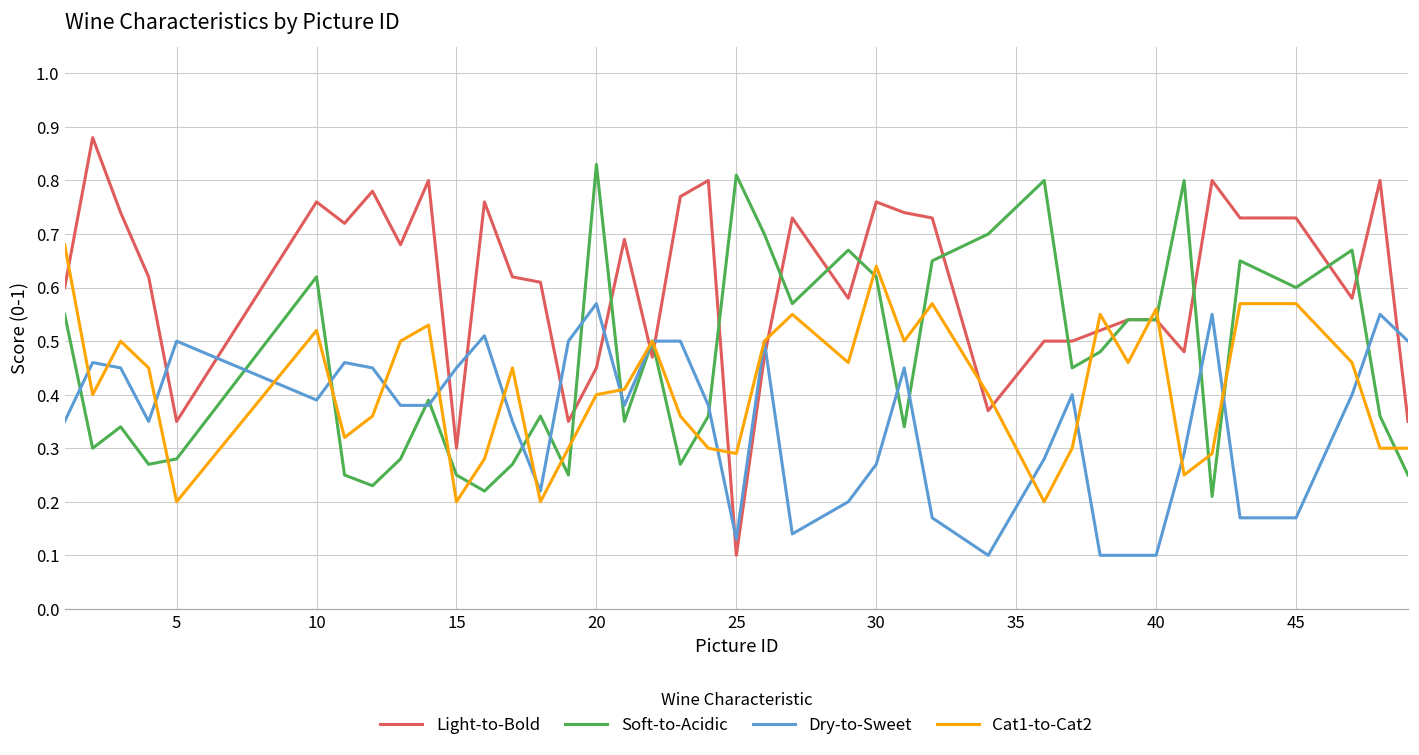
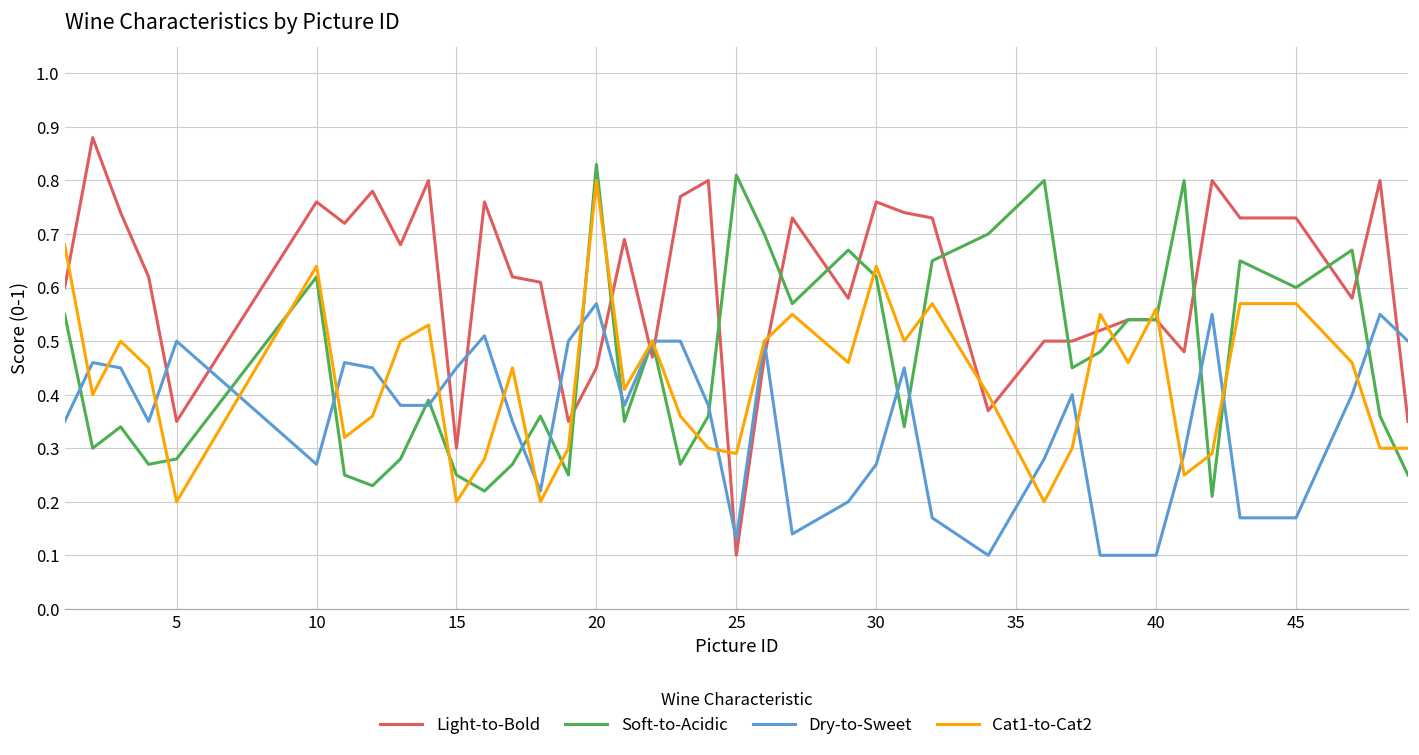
  {
    "Light-to-Bold": {
      "5": 0.35,
      "10": 0.76,
      "15": 0.30,
      "20": 0.45,
      "25": 0.10,
      "30": 0.76,
      "45": 0.73
    },
    "Soft-to-Acidic": {
      "5": 0.28,
      "10": 0.62,
      "15": 0.25,
      "20": 0.83,
      "25": 0.81,
      "30": 0.62,
      "45": 0.60
    },
    "Dry-to-Sweet": {
      "5": 0.50,
-     "10": 0.39,
+     "10": 0.27,
      "15": 0.45,
      "20": 0.57,
      "25": 0.13,
      "30": 0.27,
      "40": 0.10,
      "45": 0.17
    },
    "Cat1-to-Cat2": {
      "5": 0.20,
-     "10": 0.52,
+     "10": 0.64,
      "15": 0.20,
-     "20": 0.4,
+     "20": 0.8,
      "25": 0.29,
      "30": 0.64,
      "40": 0.56,
      "45": 0.57
    }
  }
